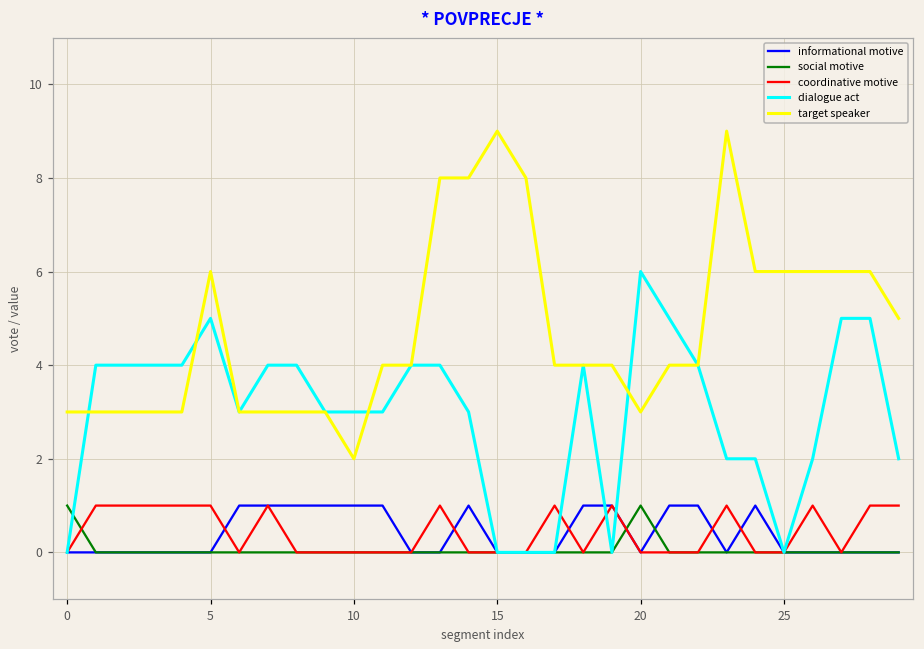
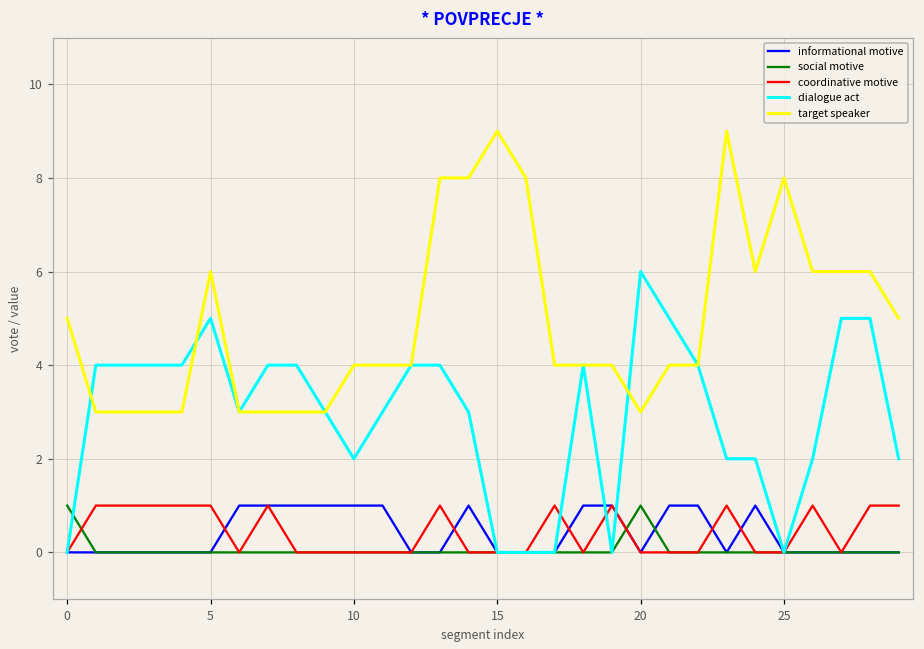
  {
    "informational motive": {
      "10": 1
    },
    "social motive": {
      "0": 1,
      "20": 1
    },
    "coordinative motive": {
      "5": 1
    },
    "dialogue act": {
      "5": 5,
-     "10": 3,
+     "10": 2,
      "20": 6
    },
    "target speaker": {
-     "0": 3,
+     "0": 5,
      "5": 6,
-     "10": 2,
+     "10": 4,
      "15": 9,
      "20": 3,
-     "25": 6
+     "25": 8
    }
  }
